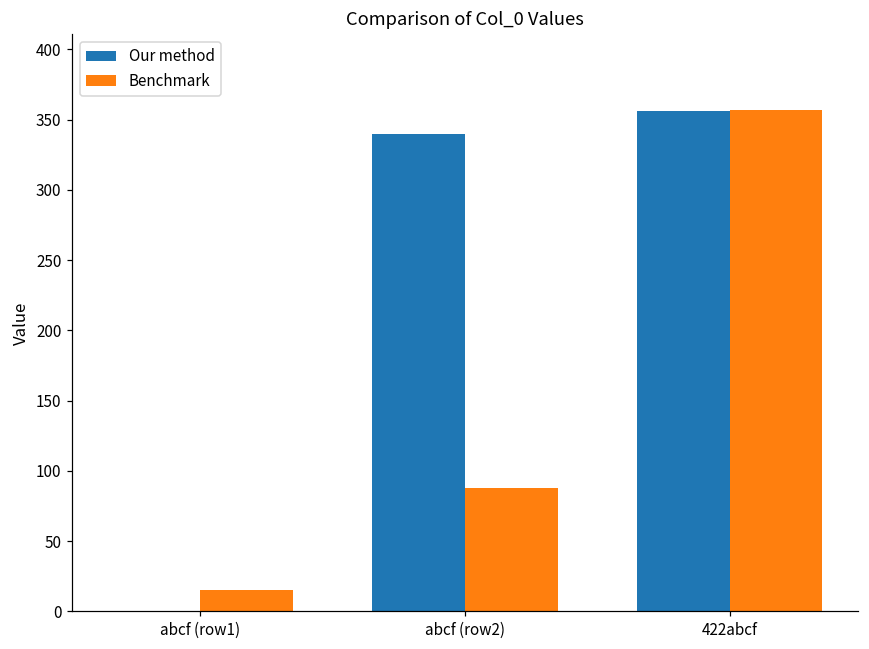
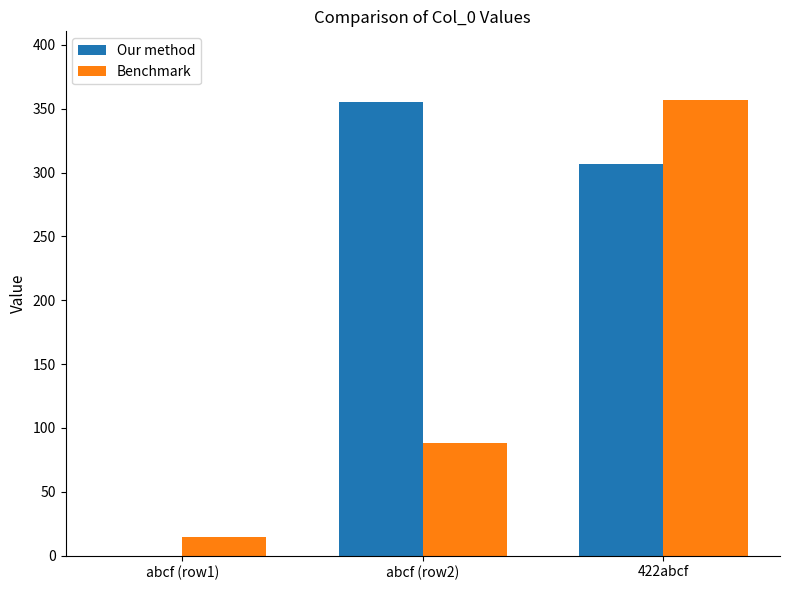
  {
    "Our method": {
      "abcf (row1)": 0,
-     "abcf (row2)": 340,
-     "422abcf": 356
+     "abcf (row2)": 355,
+     "422abcf": 307
    },
    "Benchmark": {
      "abcf (row1)": 15,
      "abcf (row2)": 88,
      "422abcf": 357
    }
  }
